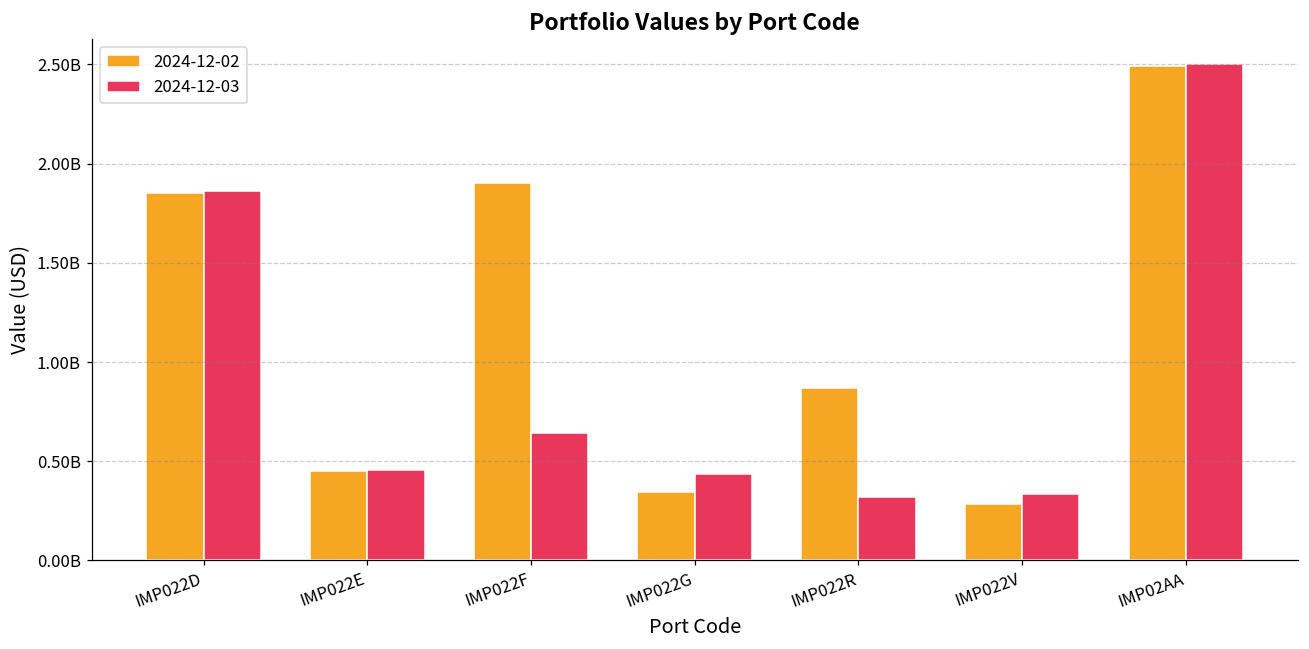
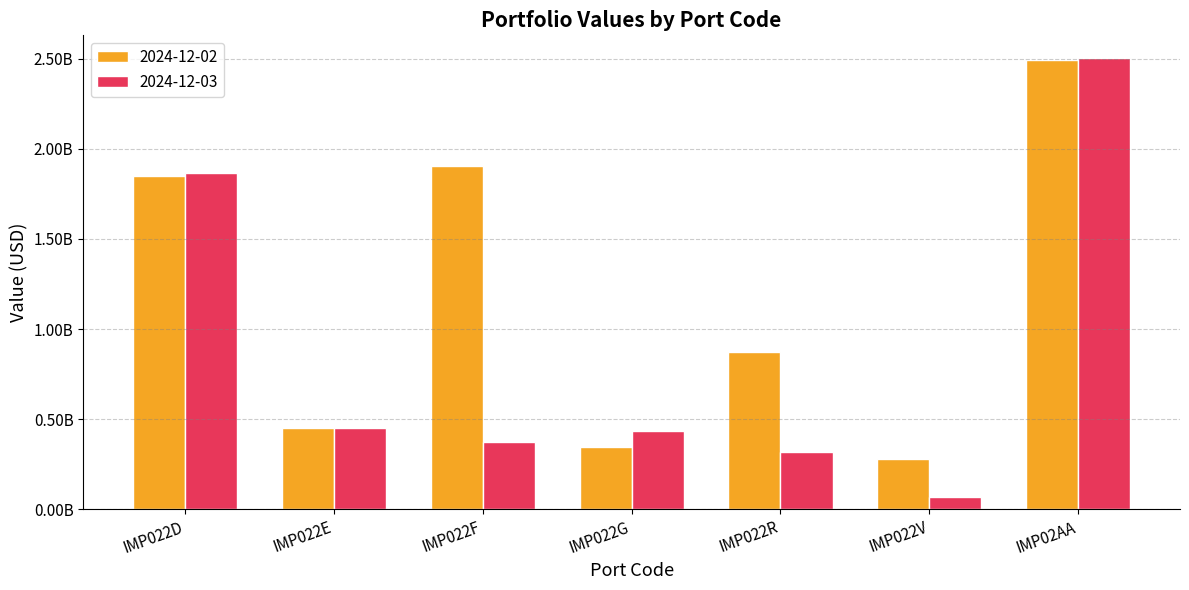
  {
    "2024-12-02": {
      "IMP022D": 1850000000,
      "IMP022E": 450000000,
      "IMP022F": 1900000000,
      "IMP022G": 350000000,
      "IMP022R": 870000000,
      "IMP022V": 280000000,
      "IMP02AA": 2490000000
    },
    "2024-12-03": {
      "IMP022D": 1860000000,
      "IMP022E": 450000000,
-     "IMP022F": 640000000,
+     "IMP022F": 370000000,
      "IMP022G": 440000000,
      "IMP022R": 320000000,
-     "IMP022V": 330000000,
+     "IMP022V": 70000000,
      "IMP02AA": 2500000000
    }
  }
